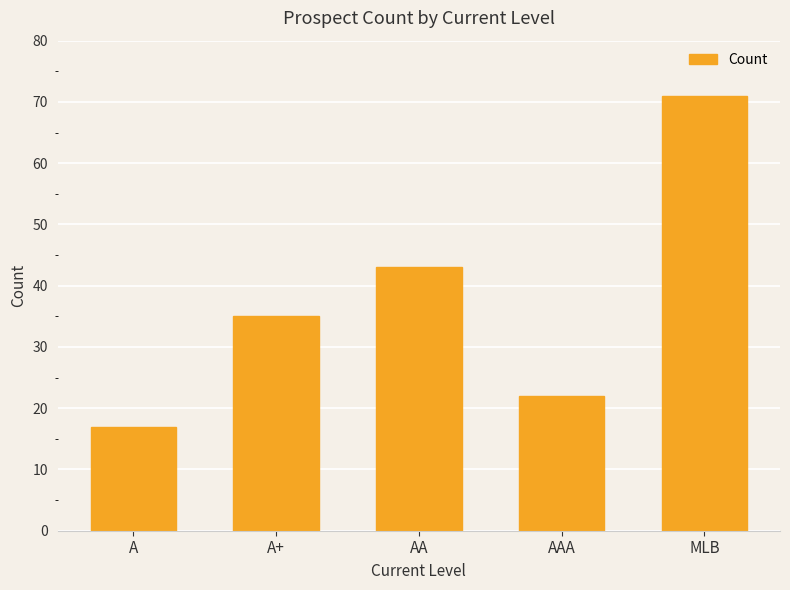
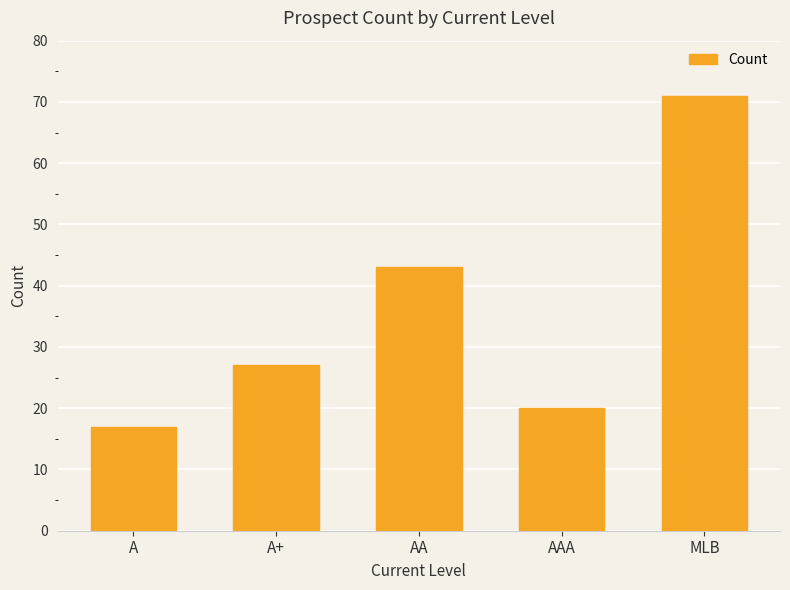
  {
    "A": 17,
-   "A+": 35,
+   "A+": 27,
    "AA": 43,
-   "AAA": 22,
+   "AAA": 20,
    "MLB": 71
  }
